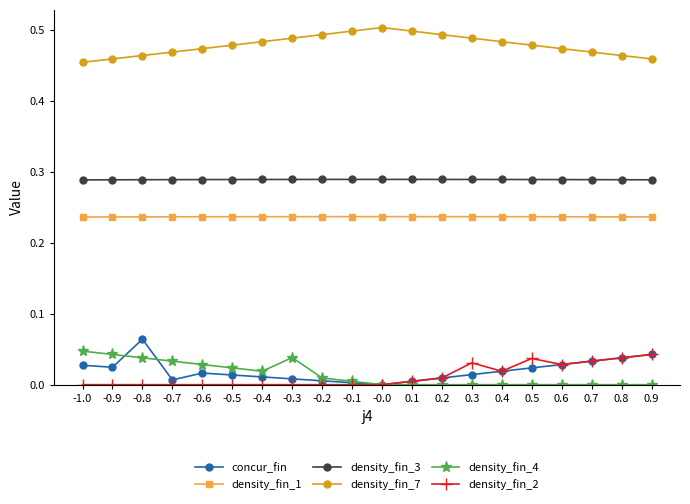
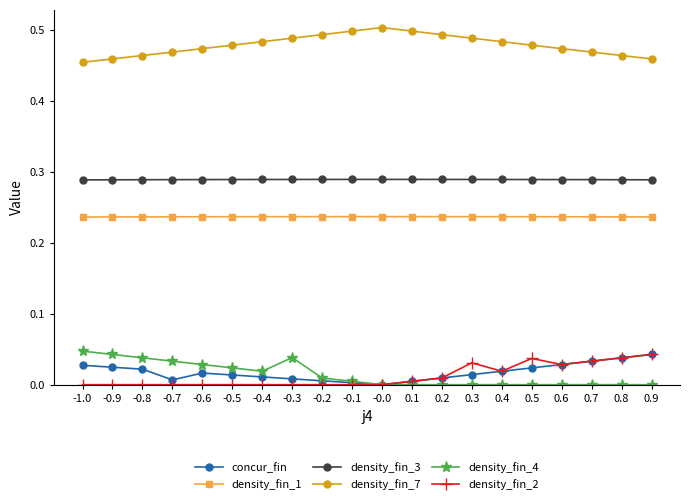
  {
    "concur_fin": {
      "-1.0": 0.03,
      "-0.9": 0.02,
-     "-0.8": 0.06,
+     "-0.8": 0.02,
      "-0.7": 0.01,
      "-0.6": 0.02,
      "-0.5": 0.01,
      "-0.4": 0.01,
      "-0.3": 0.01,
      "-0.2": 0.01,
      "0.3": 0.01,
      "0.5": 0.02
    },
    "density_fin_3": {
      "-1.0": 0.29,
      "-0.9": 0.29,
      "-0.8": 0.29,
      "-0.7": 0.29,
      "-0.6": 0.29,
      "-0.5": 0.29,
      "-0.4": 0.29,
      "-0.3": 0.29,
      "-0.2": 0.29,
      "-0.1": 0.29,
      "-0.0": 0.29,
      "0.1": 0.29,
      "0.2": 0.29,
      "0.3": 0.29,
      "0.4": 0.29,
      "0.5": 0.29,
      "0.6": 0.29,
      "0.7": 0.29,
      "0.8": 0.29,
      "0.9": 0.29
    },
    "density_fin_4": {
      "-1.0": 0.05,
      "-0.9": 0.04,
      "-0.8": 0.04,
      "-0.7": 0.03,
      "-0.6": 0.03,
      "-0.5": 0.02,
      "-0.4": 0.02,
      "-0.3": 0.04,
      "-0.2": 0.01,
      "0.1": 0.00,
      "0.2": 0.00,
      "0.3": 0.00,
      "0.4": 0.00,
      "0.5": 0.00,
      "0.6": 0.00,
      "0.7": 0.00,
      "0.8": 0.00,
      "0.9": 0.00
    },
    "density_fin_2": {
      "-1.0": 0.00,
      "-0.9": 0.00,
      "-0.8": 0.00,
      "-0.7": 0.00,
      "-0.6": 0.00,
      "-0.5": 0.00,
      "-0.4": 0.00,
      "-0.3": 0.00,
      "-0.2": 0.00,
      "0.3": 0.03,
      "0.5": 0.04
    }
  }
